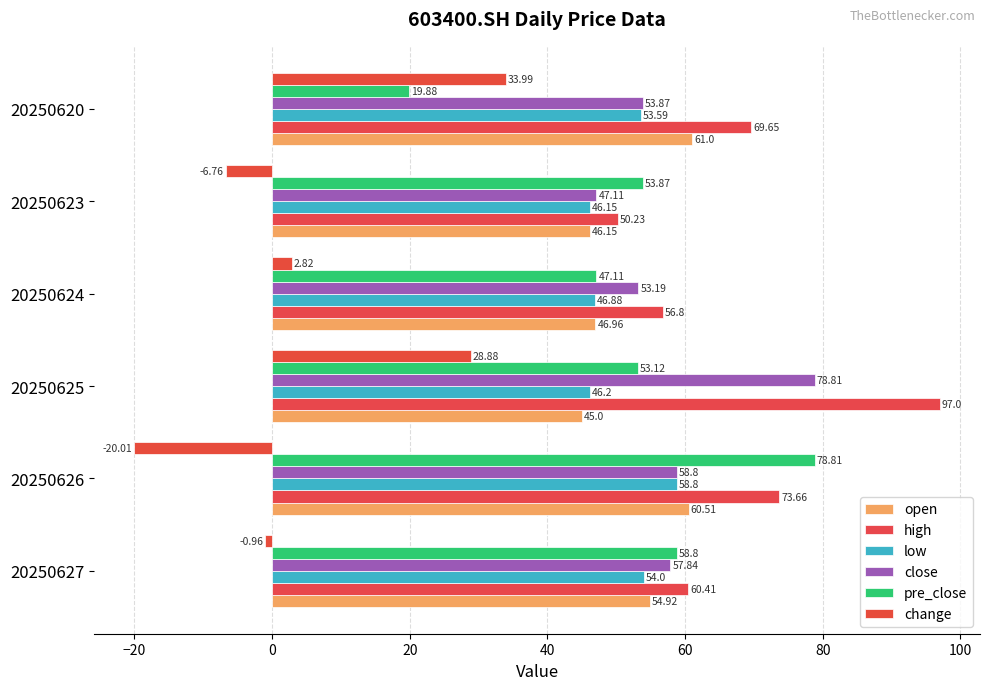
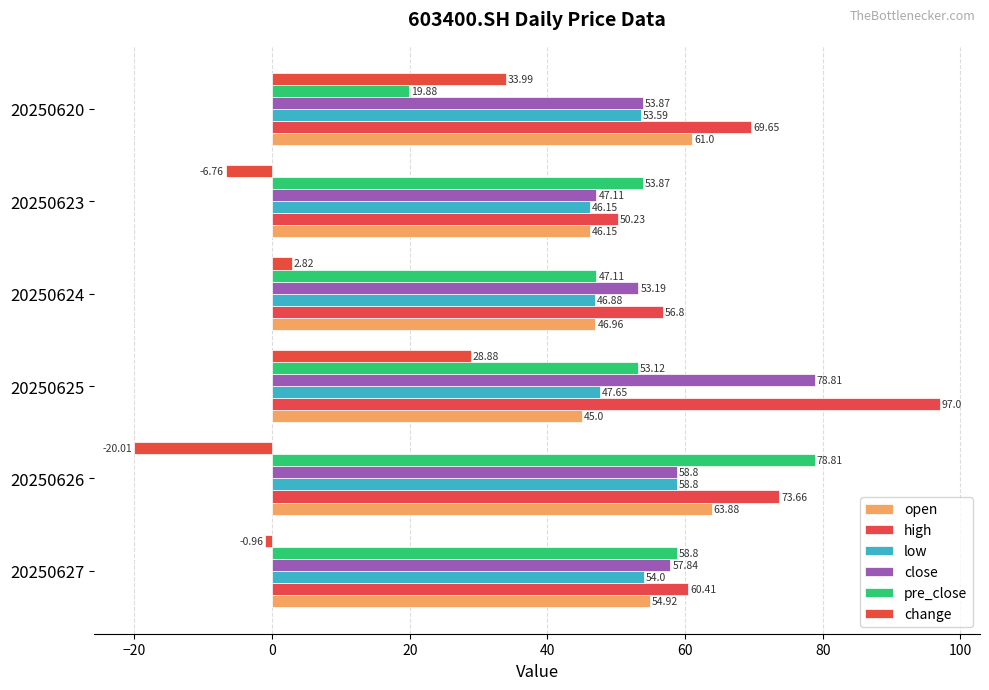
  {
    "open": {
      "20250620": 61.0,
      "20250623": 46.15,
      "20250624": 46.96,
      "20250625": 45.0,
-     "20250626": 60.51,
+     "20250626": 63.88,
      "20250627": 54.92
    },
    "low": {
      "20250620": 53.59,
      "20250623": 46.15,
      "20250624": 46.88,
-     "20250625": 46.2,
+     "20250625": 47.65,
      "20250626": 58.8,
      "20250627": 54.0
    },
    "close": {
      "20250620": 53.87,
      "20250623": 47.11,
      "20250624": 53.19,
      "20250625": 78.81,
      "20250626": 58.8,
      "20250627": 57.84
    },
    "pre_close": {
      "20250620": 19.88,
      "20250623": 53.87,
      "20250624": 47.11,
      "20250625": 53.12,
      "20250626": 78.81,
      "20250627": 58.8
    }
  }
